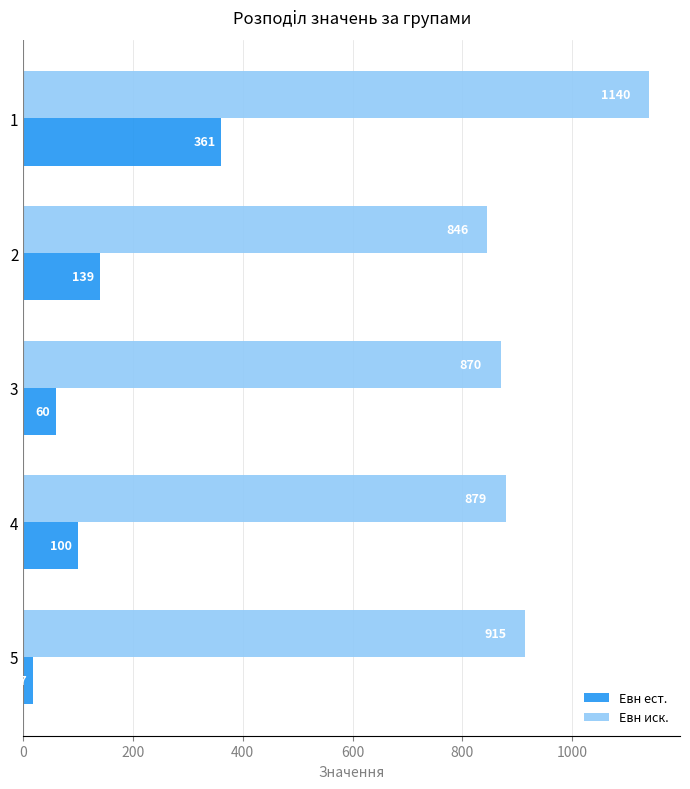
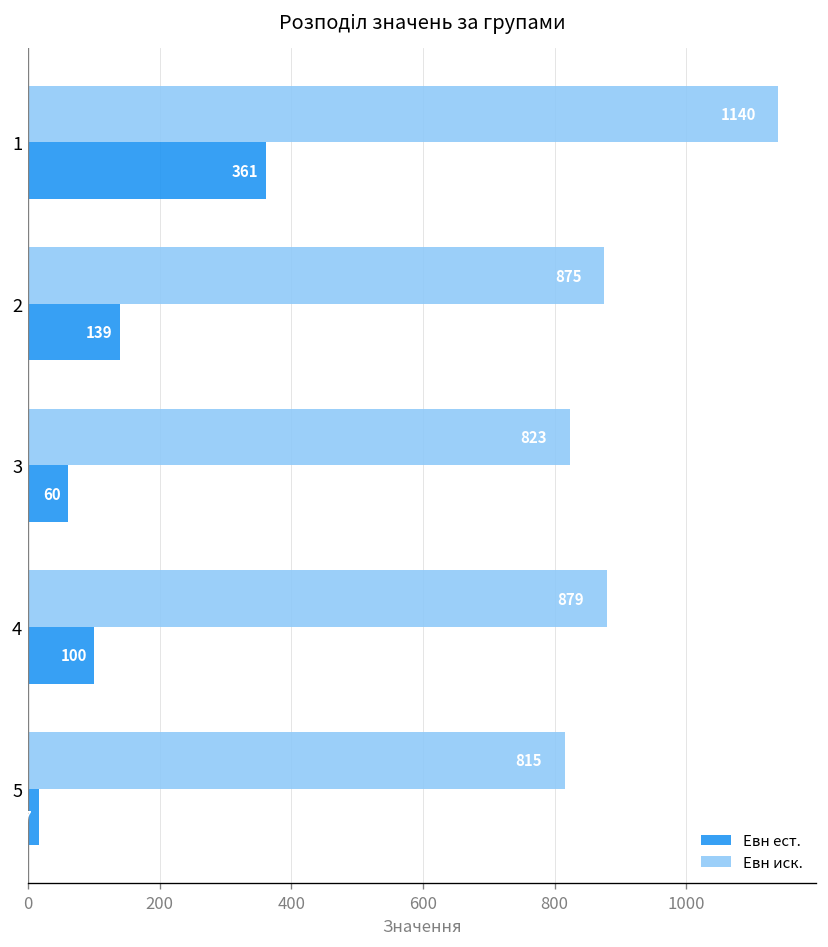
  {
    "Евн ест.": {
      "1": 361,
      "2": 139,
      "3": 60,
      "4": 100
    },
    "Евн иск.": {
      "1": 1140,
-     "2": 846,
-     "3": 870,
+     "2": 875,
+     "3": 823,
      "4": 879,
-     "5": 915
+     "5": 815
    }
  }
